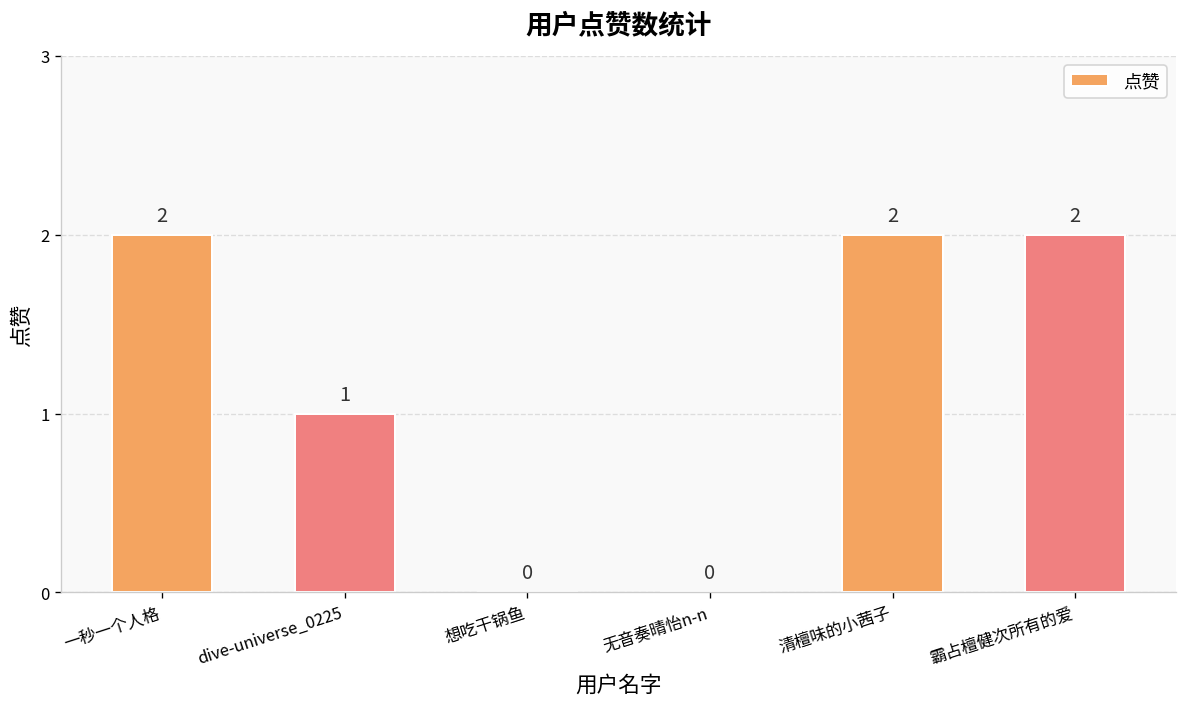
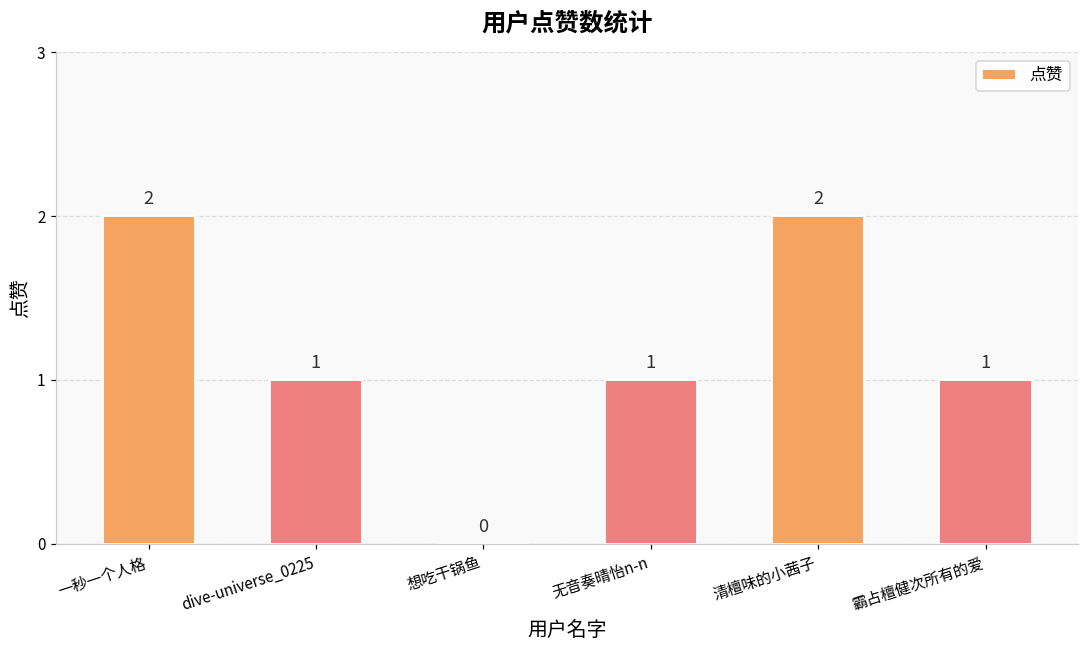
  {
    "一秒一个人格": 2,
    "dive-universe_0225": 1,
    "想吃干锅鱼": 0,
-   "无音奏晴怡n-n": 0,
+   "无音奏晴怡n-n": 1,
    "清檀味的小茜子": 2,
-   "霸占檀健次所有的爱": 2
+   "霸占檀健次所有的爱": 1
  }
